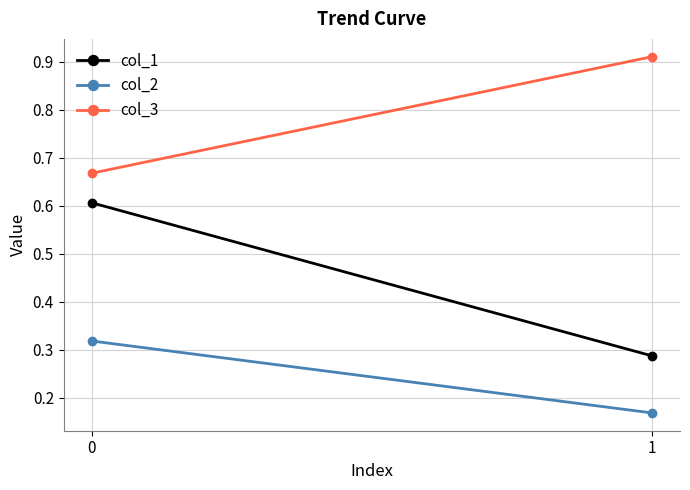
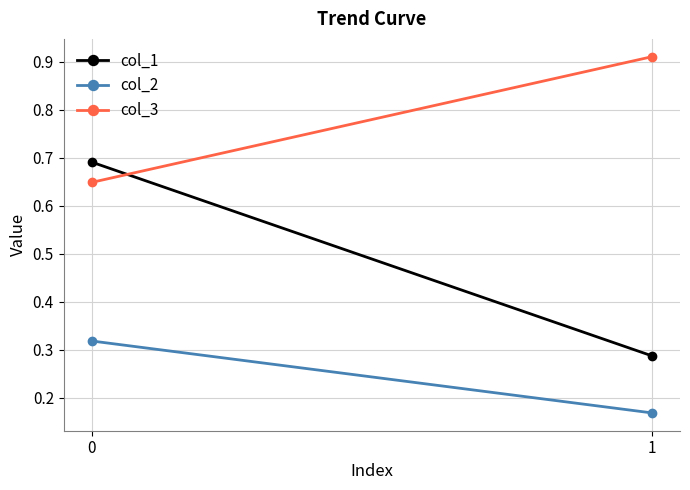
  {
    "col_1": {
-     "0": 0.61,
+     "0": 0.69,
      "1": 0.29
    },
    "col_2": {
      "0": 0.32,
      "1": 0.17
    },
    "col_3": {
-     "0": 0.67,
+     "0": 0.65,
      "1": 0.91
    }
  }
